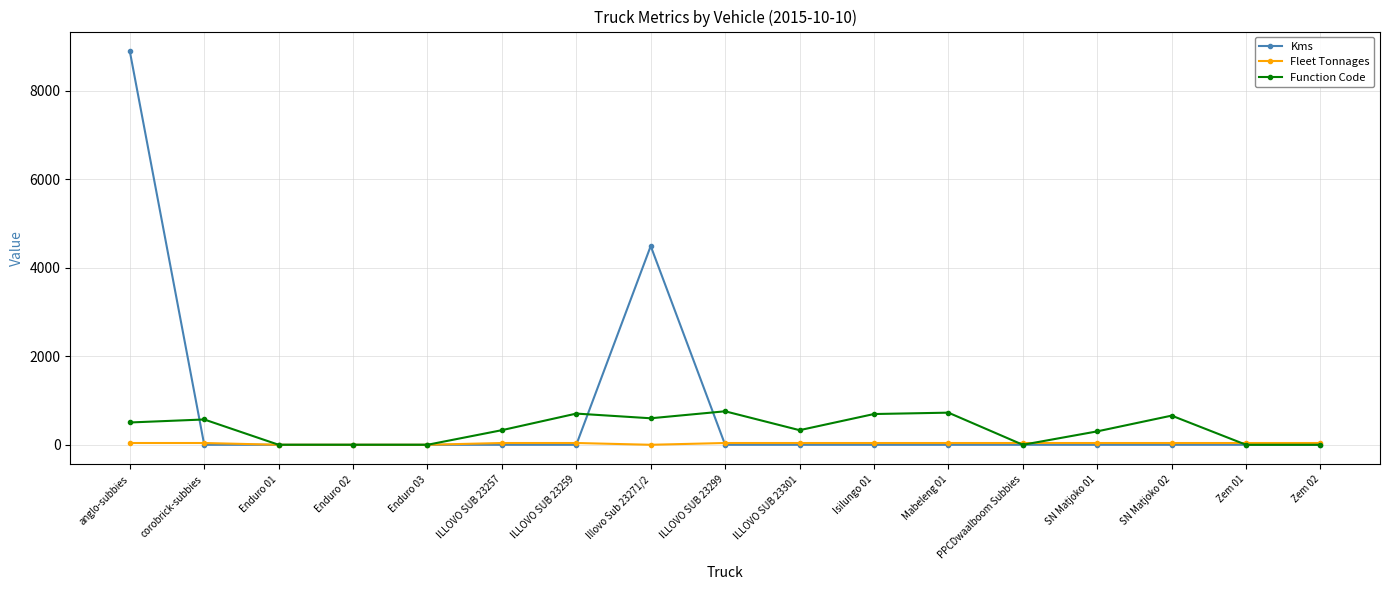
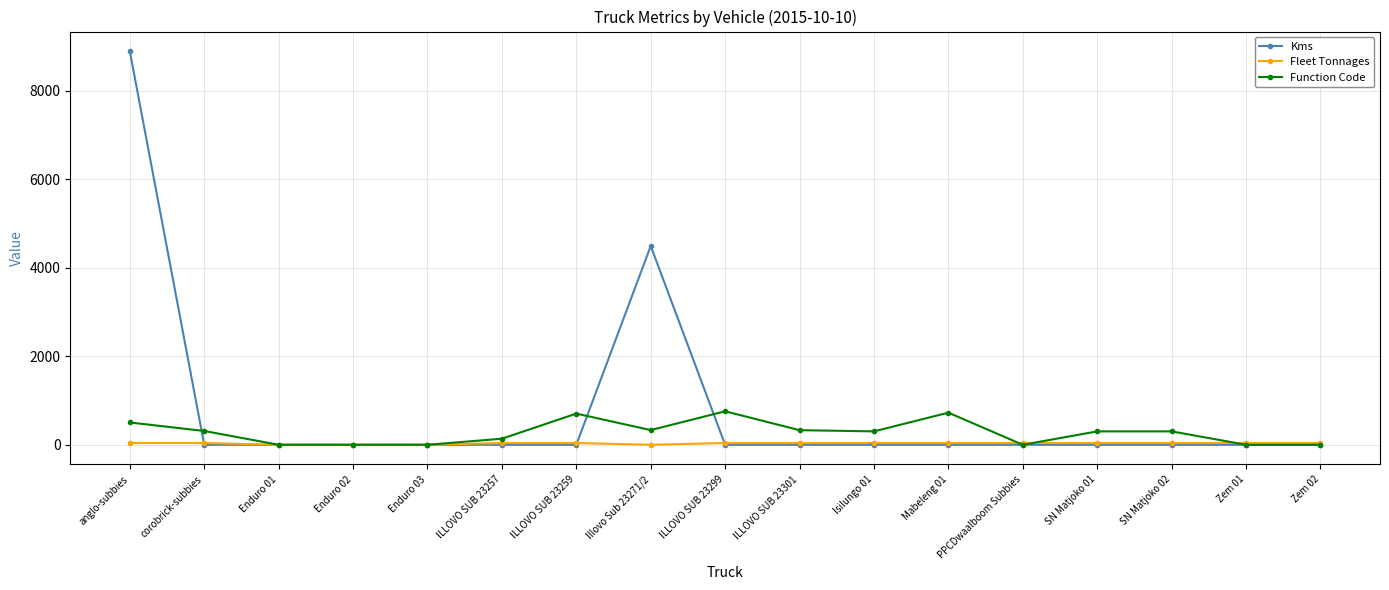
  {
    "Kms": {
      "anglo-subbies": 8900,
      "Illovo Sub 23271/2": 4500
    },
    "Fleet Tonnages": {
      "anglo-subbies": 0,
      "Illovo Sub 23271/2": 0
    },
    "Function Code": {
      "anglo-subbies": 500,
-     "corobrick-subbies": 600,
-     "ILLOVO SUB 23257": 300,
+     "corobrick-subbies": 300,
+     "ILLOVO SUB 23257": 100,
      "ILLOVO SUB 23259": 700,
-     "Illovo Sub 23271/2": 600,
+     "Illovo Sub 23271/2": 300,
      "ILLOVO SUB 23299": 800,
      "ILLOVO SUB 23301": 300,
-     "Isilungo 01": 700,
+     "Isilungo 01": 300,
      "Mabeleng 01": 700,
      "SN Matjoko 01": 300,
-     "SN Matjoko 02": 700
+     "SN Matjoko 02": 300
    }
  }
